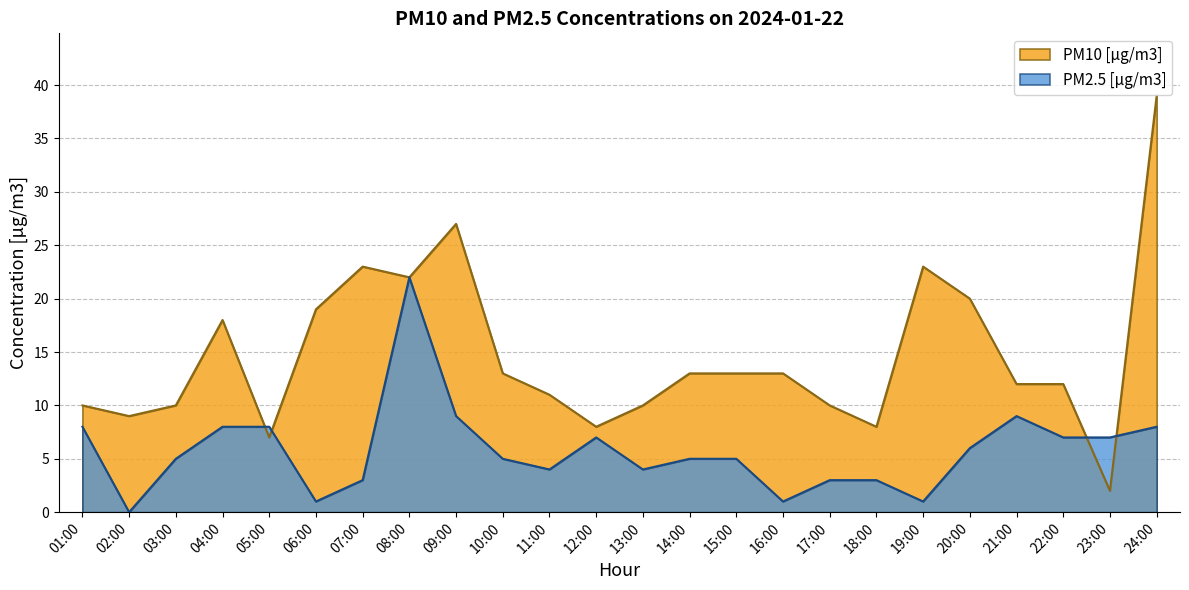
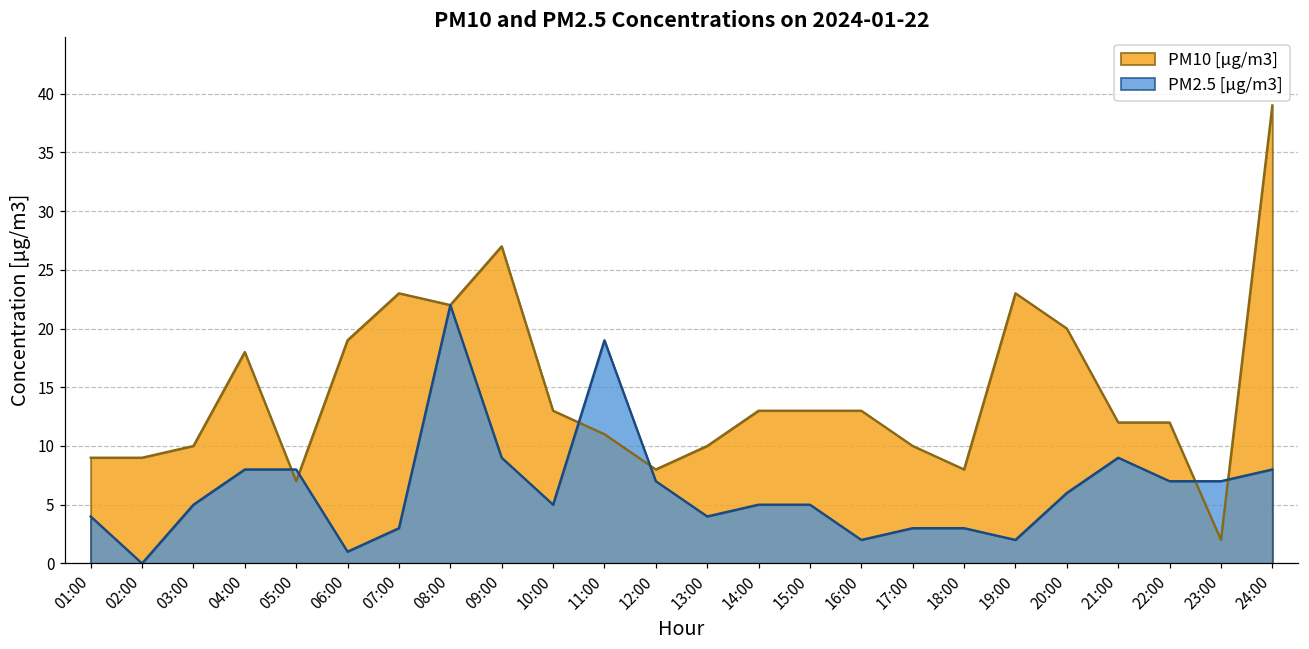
  {
    "PM10 [µg/m3]": {
-     "01:00": 10,
+     "01:00": 9,
      "02:00": 9,
      "03:00": 10,
      "04:00": 18,
      "05:00": 7,
      "06:00": 19,
      "07:00": 23,
      "09:00": 27,
      "10:00": 13,
      "11:00": 11,
      "12:00": 8,
      "13:00": 10,
      "14:00": 13,
      "15:00": 13,
      "16:00": 13,
      "17:00": 10,
      "18:00": 8,
      "19:00": 23,
      "20:00": 20,
      "21:00": 12,
      "22:00": 12,
      "23:00": 2,
      "24:00": 39
    },
    "PM2.5 [µg/m3]": {
-     "01:00": 8,
+     "01:00": 4,
      "02:00": 0,
      "03:00": 5,
      "04:00": 8,
      "05:00": 8,
      "06:00": 1,
      "07:00": 3,
      "09:00": 9,
      "10:00": 5,
-     "11:00": 4,
+     "11:00": 19,
      "12:00": 7,
      "13:00": 4,
      "14:00": 5,
      "15:00": 5,
-     "16:00": 1,
+     "16:00": 2,
      "17:00": 3,
      "18:00": 3,
-     "19:00": 1,
+     "19:00": 2,
      "20:00": 6,
      "21:00": 9,
      "22:00": 7,
      "23:00": 7,
      "24:00": 8
    }
  }
